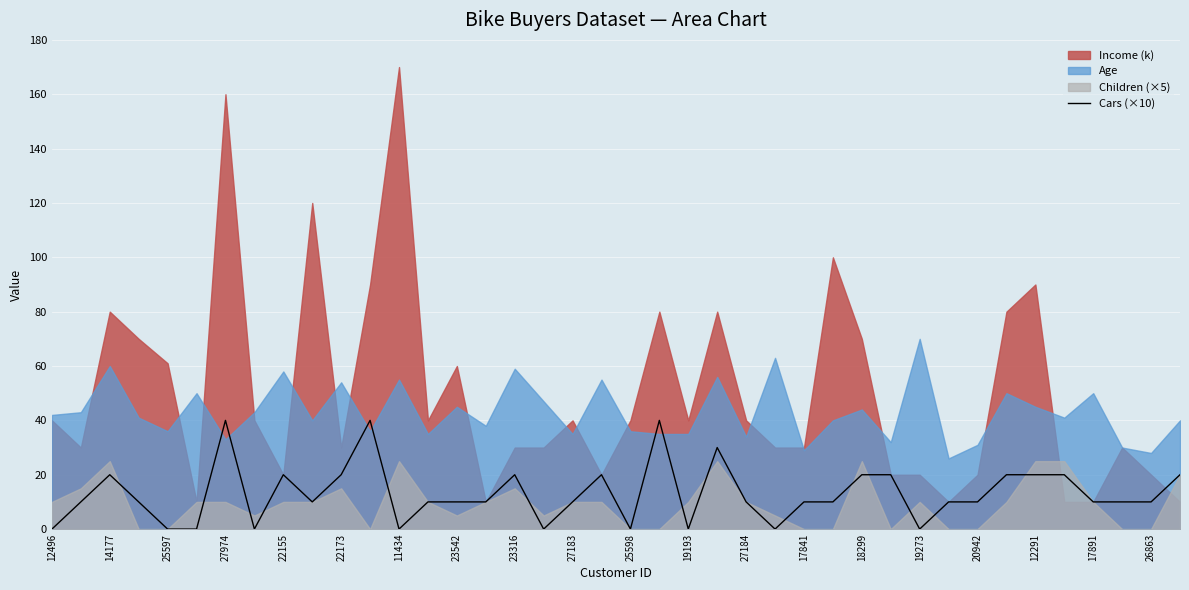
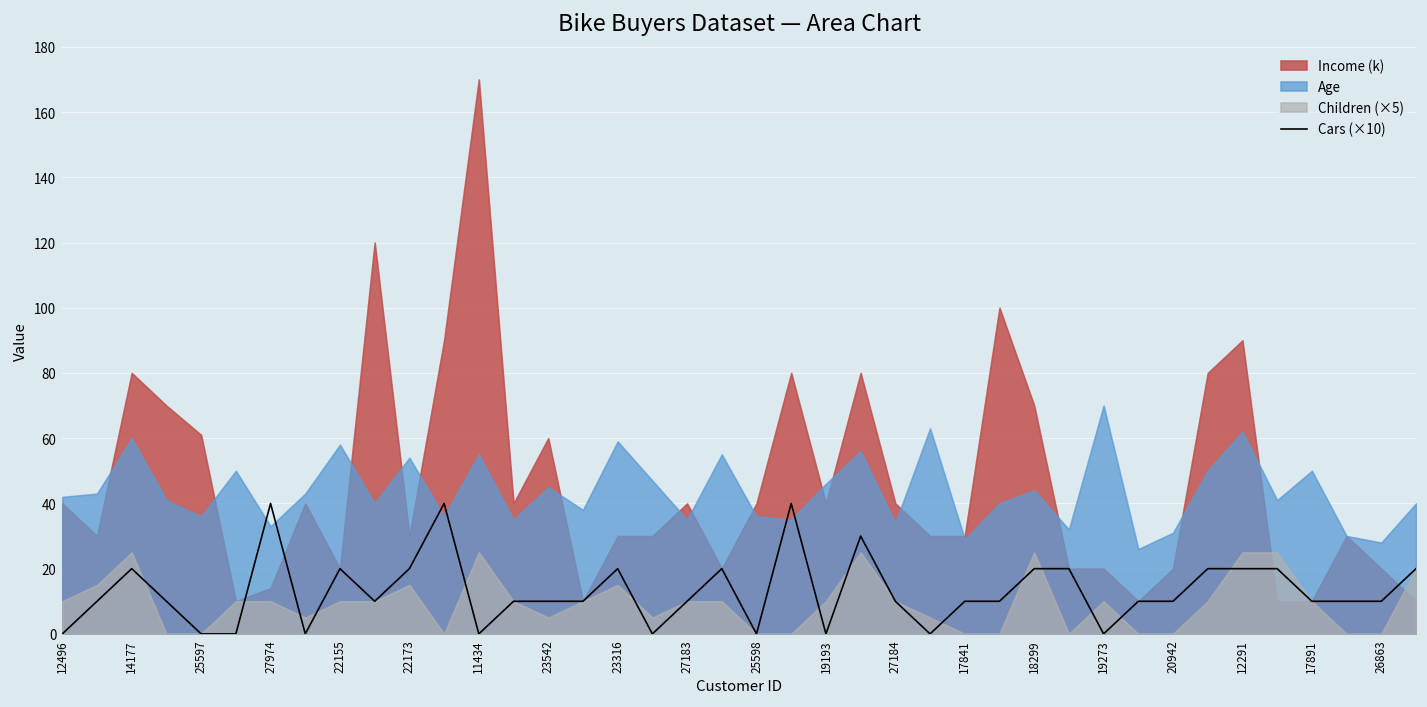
  {
    "Cars (×10)": {
      "12496": 0,
      "14177": 20,
      "27974": 40,
      "22173": 20,
      "11434": 0,
      "23542": 10,
      "23316": 20,
      "19193": 0,
      "17841": 10,
      "18299": 20,
      "19273": 0,
      "20942": 10,
      "12291": 20,
      "26863": 10
    },
    "Income (k)": {
      "12496": 40,
      "14177": 80,
      "25597": 61,
-     "27974": 160,
+     "27974": 14,
      "22173": 30,
      "11434": 170,
      "23542": 60,
      "23316": 30,
      "27183": 40,
      "25598": 40,
      "19193": 40,
      "27184": 40,
      "17841": 30,
      "18299": 70,
      "19273": 20,
      "20942": 20,
      "12291": 90,
      "26863": 20
    },
    "Age": {
      "12496": 42,
      "14177": 60,
      "25597": 36,
      "27974": 33,
      "22155": 58,
      "22173": 54,
      "11434": 55,
      "23542": 45,
      "23316": 59,
      "27183": 35,
      "25598": 36,
-     "19193": 35,
+     "19193": 46,
      "27184": 34,
      "17841": 29,
      "18299": 44,
      "19273": 70,
      "20942": 31,
-     "12291": 45,
+     "12291": 62,
      "17891": 50,
      "26863": 28
    },
    "Children (×5)": {
      "12496": 10,
      "14177": 25,
      "27974": 10,
      "22155": 10,
      "22173": 15,
      "11434": 25,
      "23542": 5,
      "23316": 15,
      "19193": 10,
      "17841": 0,
      "18299": 25,
      "19273": 10,
      "20942": 0,
      "12291": 25,
      "26863": 0
    }
  }
